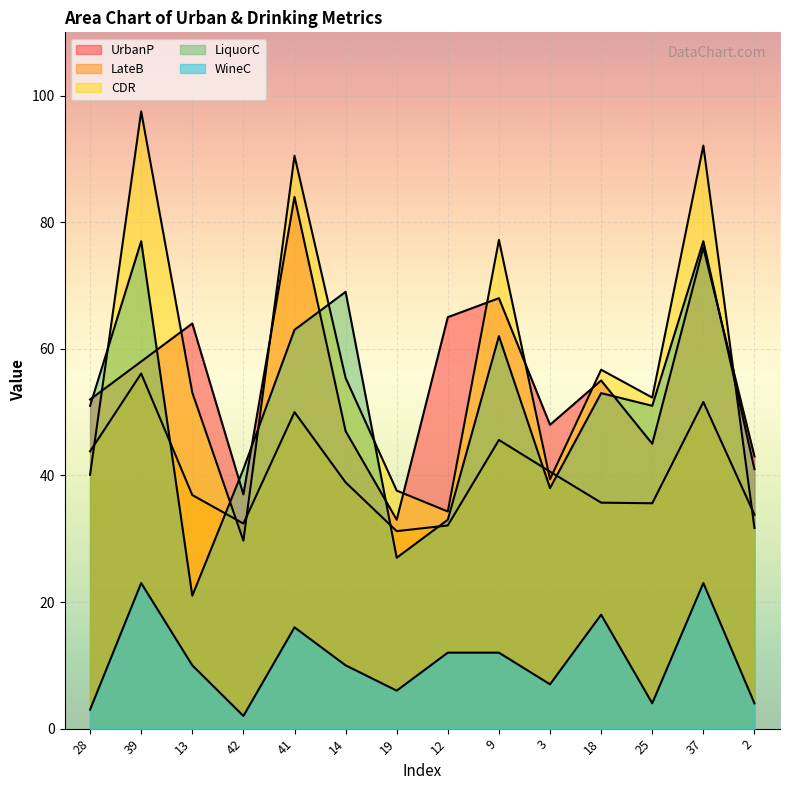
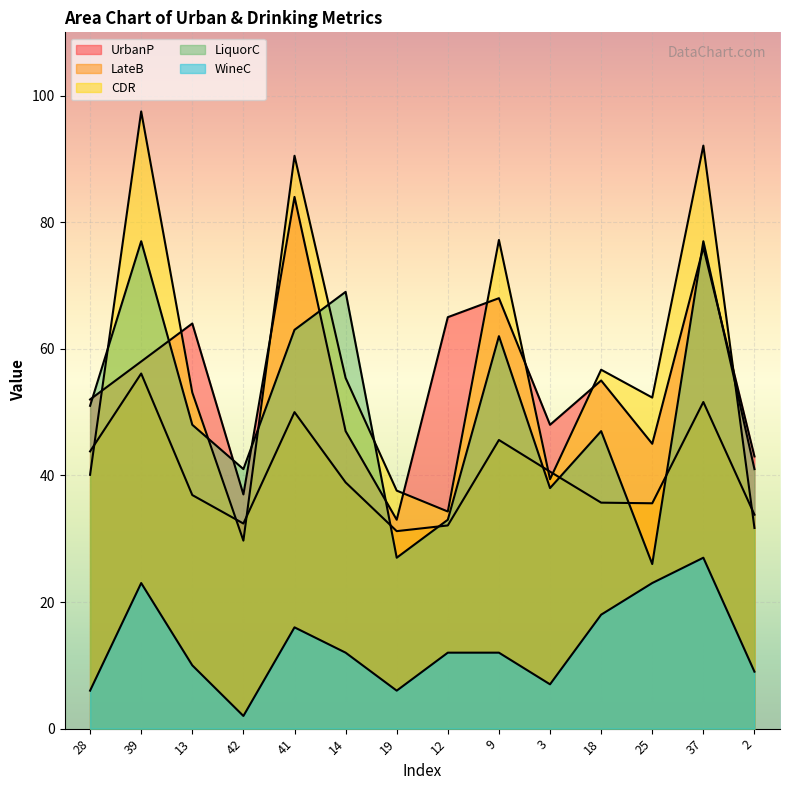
  {
    "UrbanP": {
      "28": 52,
      "39": 58,
      "13": 64,
      "42": 37,
      "41": 84,
      "14": 47,
      "19": 33,
      "12": 65,
      "9": 68,
      "3": 48,
      "18": 55,
      "25": 45,
      "37": 76,
      "2": 43
    },
    "LiquorC": {
      "28": 51,
      "39": 77,
-     "13": 21,
+     "13": 48,
      "42": 41,
      "41": 63,
      "14": 69,
      "19": 27,
      "12": 33,
      "9": 62,
      "3": 38,
-     "18": 53,
-     "25": 51,
+     "18": 47,
+     "25": 26,
      "37": 77,
      "2": 41
    },
    "WineC": {
-     "28": 3,
+     "28": 6,
      "39": 23,
      "13": 10,
      "42": 2,
      "41": 16,
-     "14": 10,
+     "14": 12,
      "19": 6,
      "12": 12,
      "9": 12,
      "3": 7,
      "18": 18,
-     "25": 4,
-     "37": 23,
-     "2": 4
+     "25": 23,
+     "37": 27,
+     "2": 9
    }
  }
